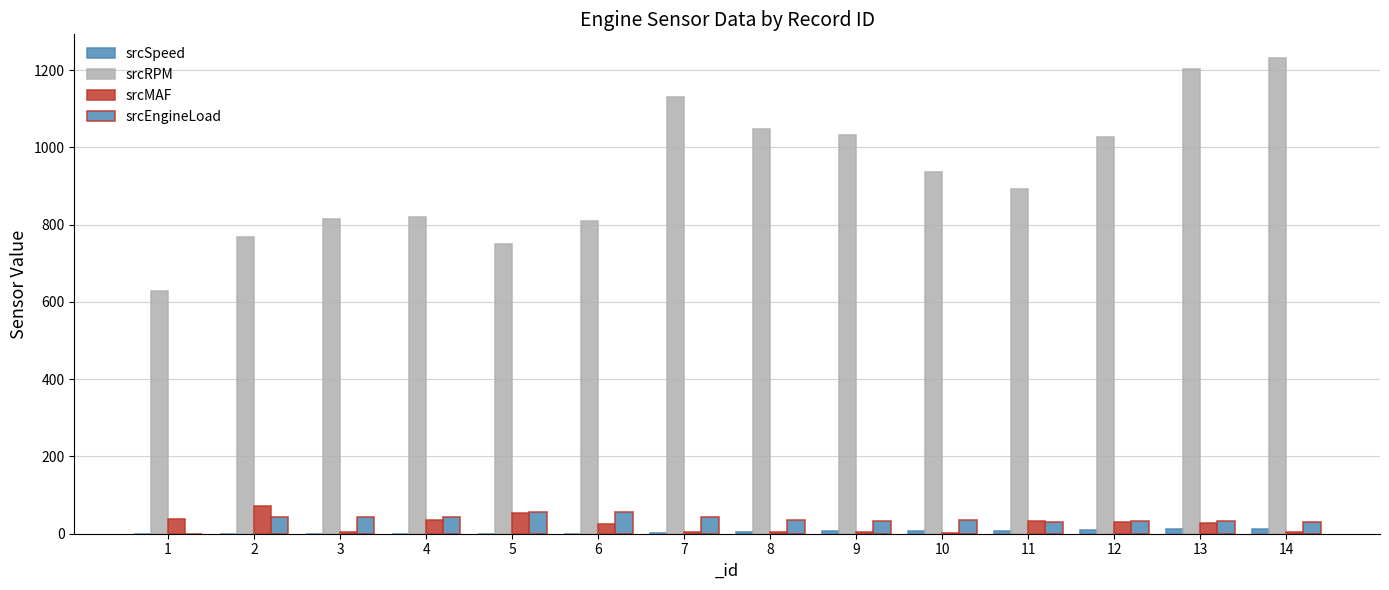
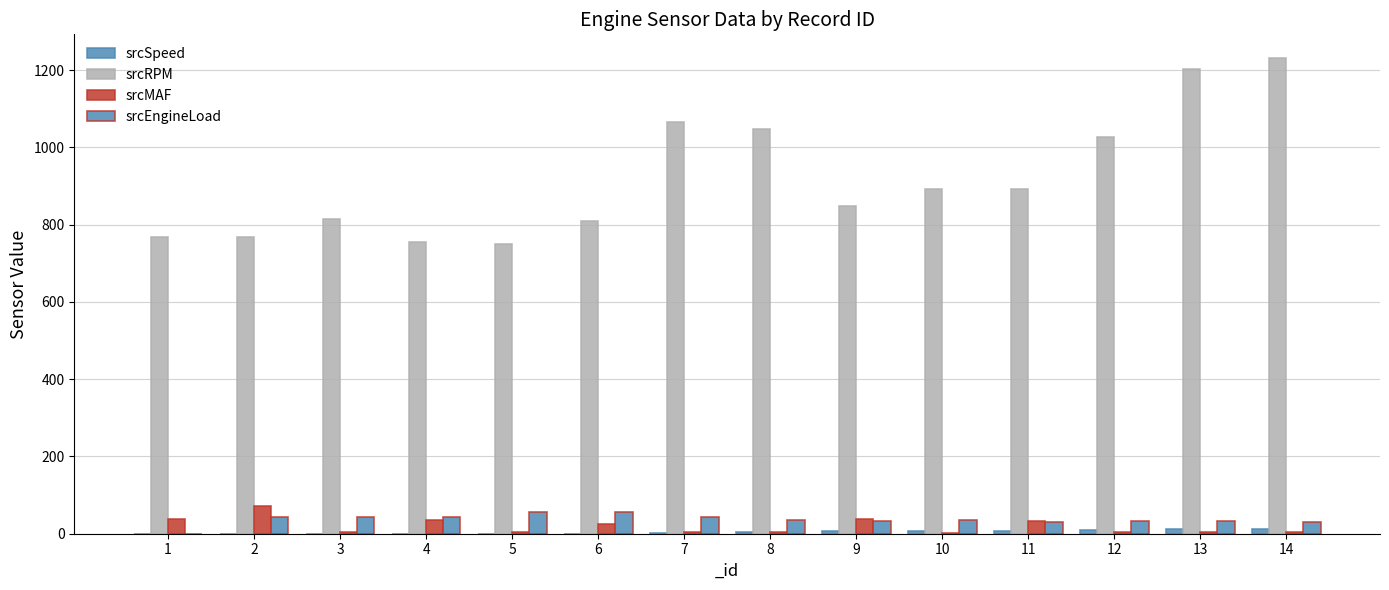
  {
    "srcRPM": {
-     "1": 630,
+     "1": 770,
      "2": 770,
      "3": 820,
-     "4": 820,
+     "4": 760,
      "5": 750,
      "6": 810,
-     "7": 1130,
+     "7": 1070,
      "8": 1050,
-     "9": 1030,
-     "10": 940,
+     "9": 850,
+     "10": 890,
      "11": 890,
      "12": 1030,
      "13": 1200,
      "14": 1230
    },
    "srcMAF": {
      "1": 40,
      "2": 70,
      "4": 40,
-     "5": 50,
+     "5": 0,
      "6": 30,
-     "9": 10,
+     "9": 40,
      "11": 30,
-     "12": 30,
-     "13": 30
+     "12": 0,
+     "13": 10
    }
  }
